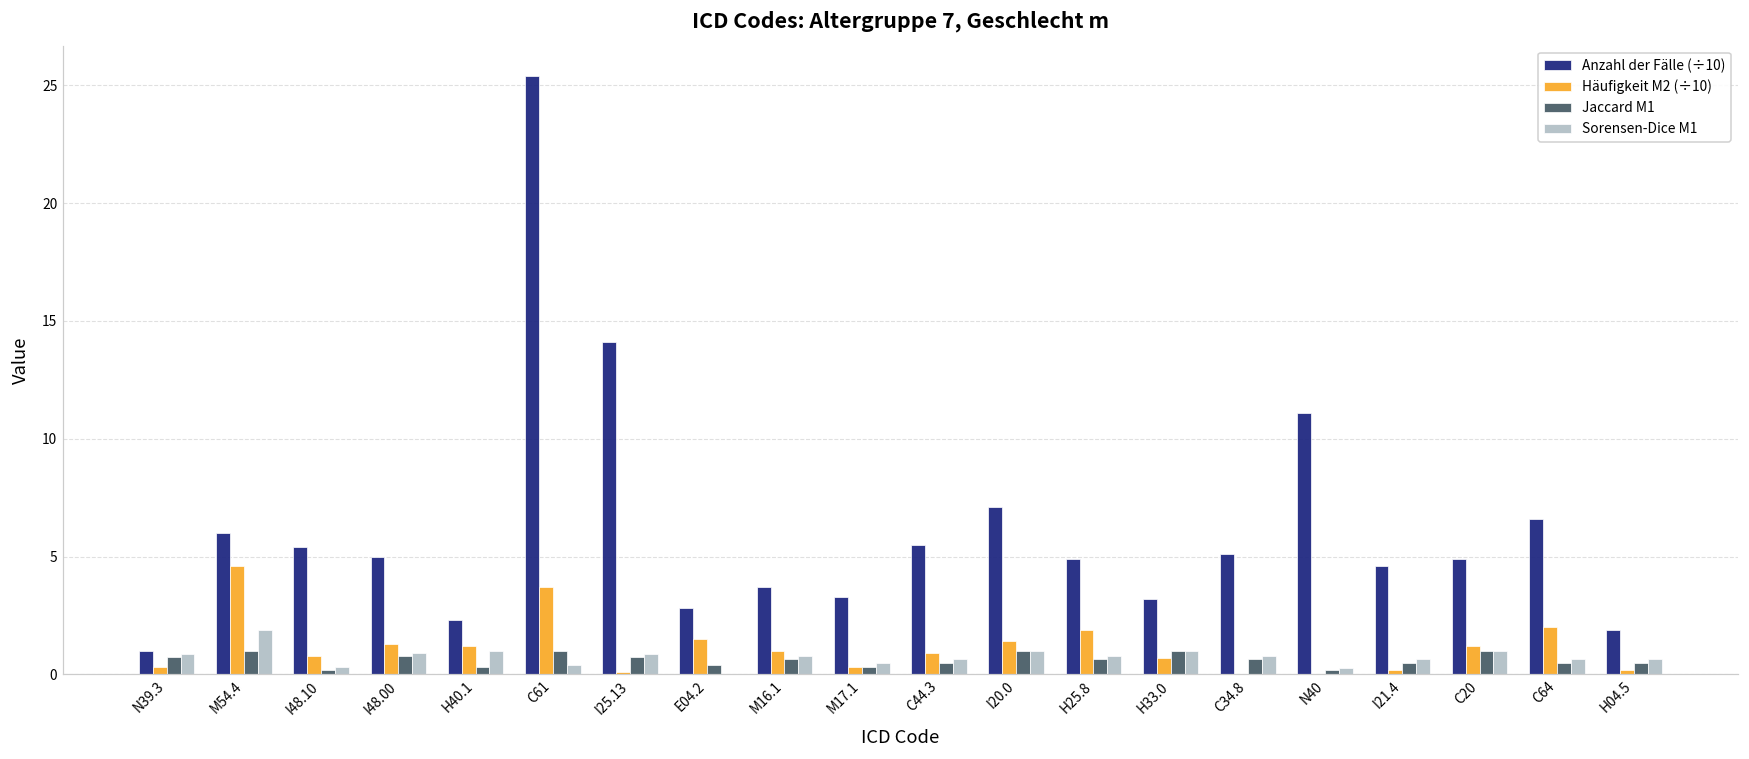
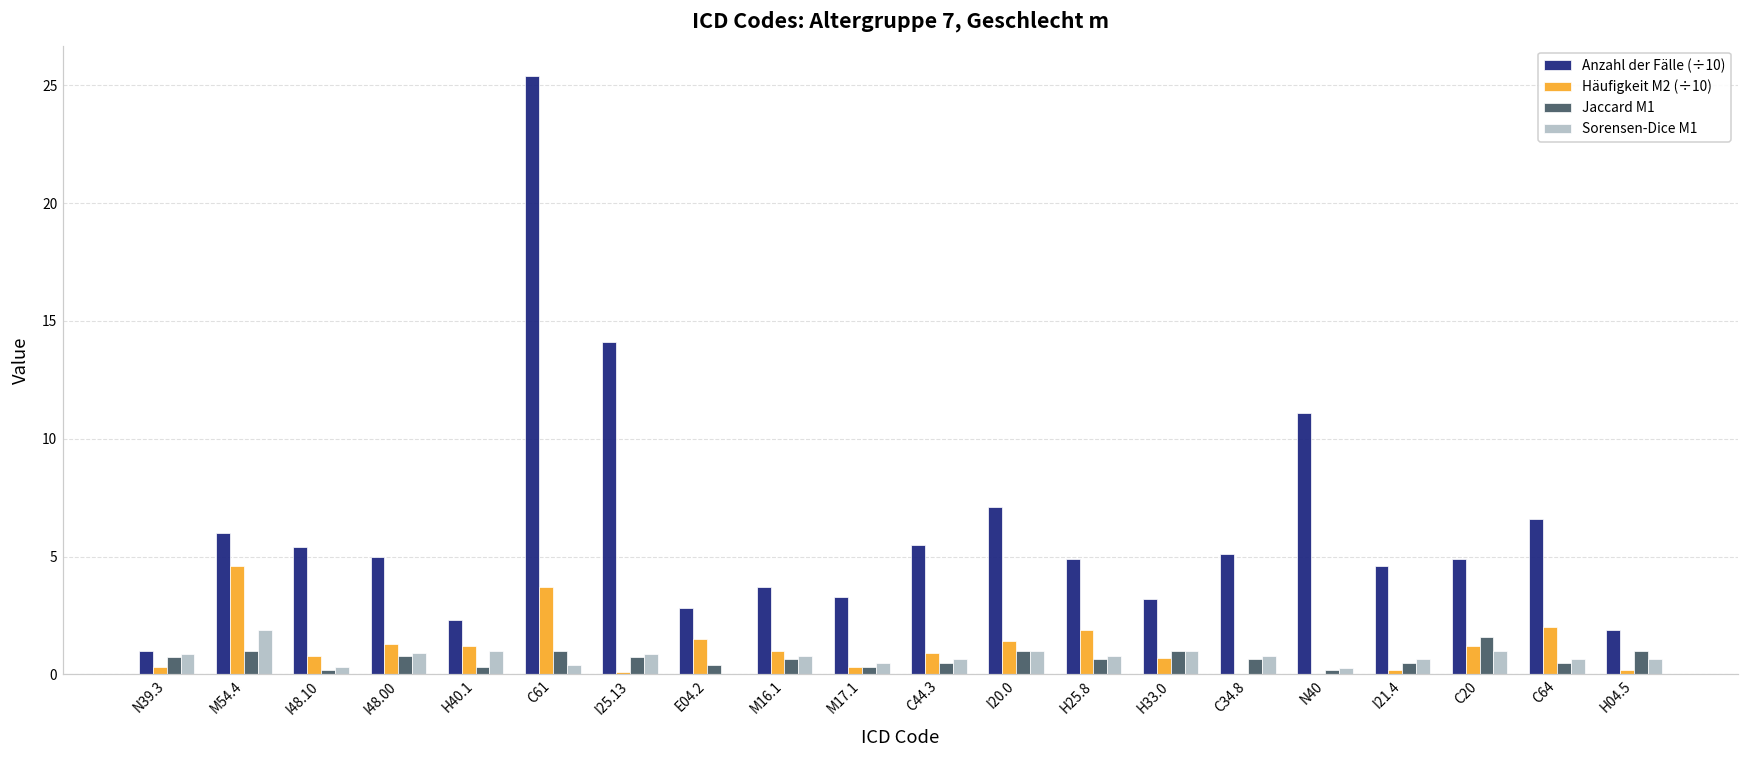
  {
    "Anzahl der Fälle (÷10)": {
      "N39.3": 1.0,
      "M54.4": 6.0,
      "I48.10": 5.4,
      "I48.00": 5.0,
      "H40.1": 2.3,
      "C61": 25.4,
      "I25.13": 14.1,
      "E04.2": 2.8,
      "M16.1": 3.7,
      "M17.1": 3.3,
      "C44.3": 5.5,
      "I20.0": 7.1,
      "H25.8": 4.9,
      "H33.0": 3.2,
      "C34.8": 5.1,
      "N40": 11.1,
      "I21.4": 4.6,
      "C20": 4.9,
      "C64": 6.6,
      "H04.5": 1.9
    },
    "Häufigkeit M2 (÷10)": {
      "N39.3": 0.3,
      "M54.4": 4.6,
      "I48.10": 0.8,
      "I48.00": 1.3,
      "H40.1": 1.2,
      "C61": 3.7,
      "E04.2": 1.5,
      "M16.1": 1.0,
      "M17.1": 0.3,
      "C44.3": 0.9,
      "I20.0": 1.4,
      "H25.8": 1.9,
      "H33.0": 0.7,
      "C34.8": 0.0,
      "N40": 0.0,
      "I21.4": 0.2,
      "C20": 1.2,
      "C64": 2.0,
      "H04.5": 0.2
    },
    "Jaccard M1": {
      "N39.3": 0.8,
      "M54.4": 1.0,
      "I48.10": 0.2,
      "I48.00": 0.8,
      "H40.1": 0.3,
      "C61": 1.0,
      "I25.13": 0.8,
      "E04.2": 0.4,
      "M16.1": 0.7,
      "M17.1": 0.3,
      "C44.3": 0.5,
      "I20.0": 1.0,
      "H25.8": 0.7,
      "H33.0": 1.0,
      "C34.8": 0.7,
      "N40": 0.2,
      "I21.4": 0.5,
-     "C20": 1.0,
+     "C20": 1.6,
      "C64": 0.5,
-     "H04.5": 0.5
+     "H04.5": 1.0
    },
    "Sorensen-Dice M1": {
      "N39.3": 0.9,
      "M54.4": 1.9,
      "I48.10": 0.3,
      "I48.00": 0.9,
      "H40.1": 1.0,
      "C61": 0.4,
      "I25.13": 0.9,
      "E04.2": 0.0,
      "M16.1": 0.8,
      "M17.1": 0.5,
      "C44.3": 0.7,
      "I20.0": 1.0,
      "H25.8": 0.8,
      "H33.0": 1.0,
      "C34.8": 0.8,
      "N40": 0.3,
      "I21.4": 0.7,
      "C20": 1.0,
      "C64": 0.7,
      "H04.5": 0.7
    }
  }
